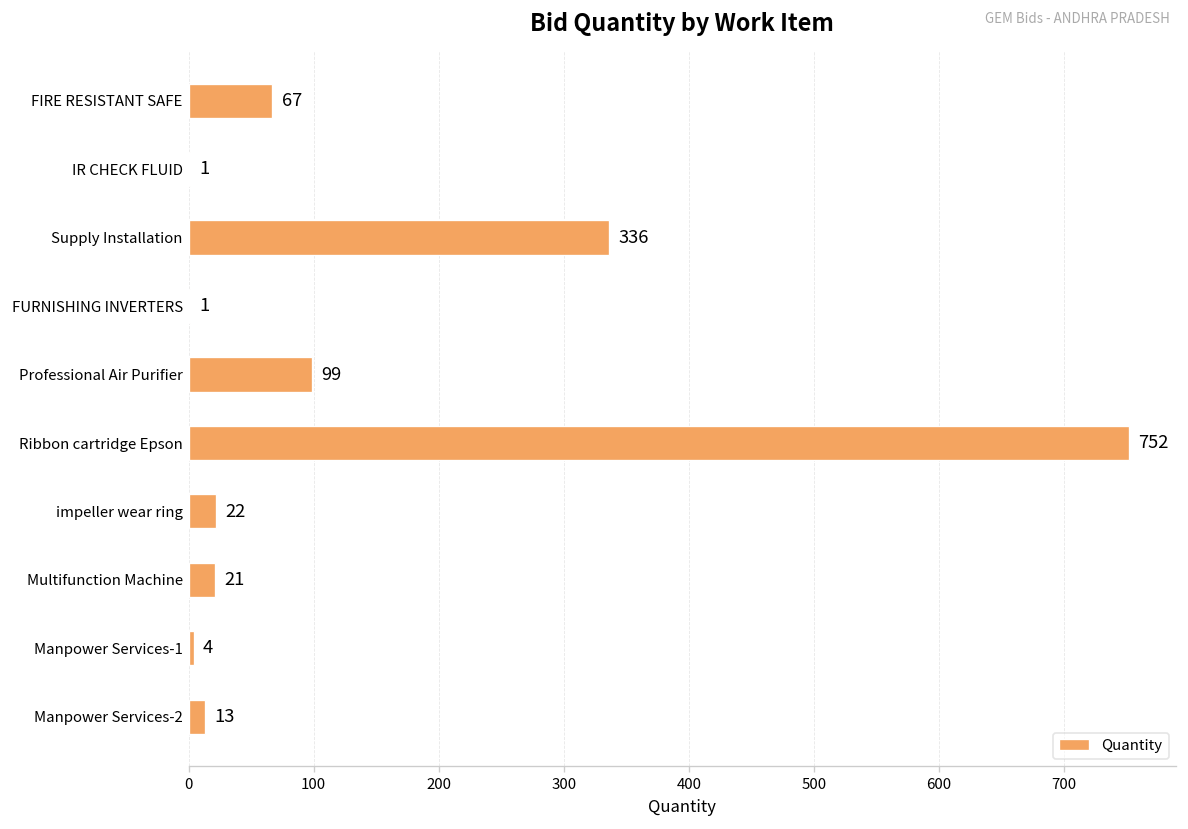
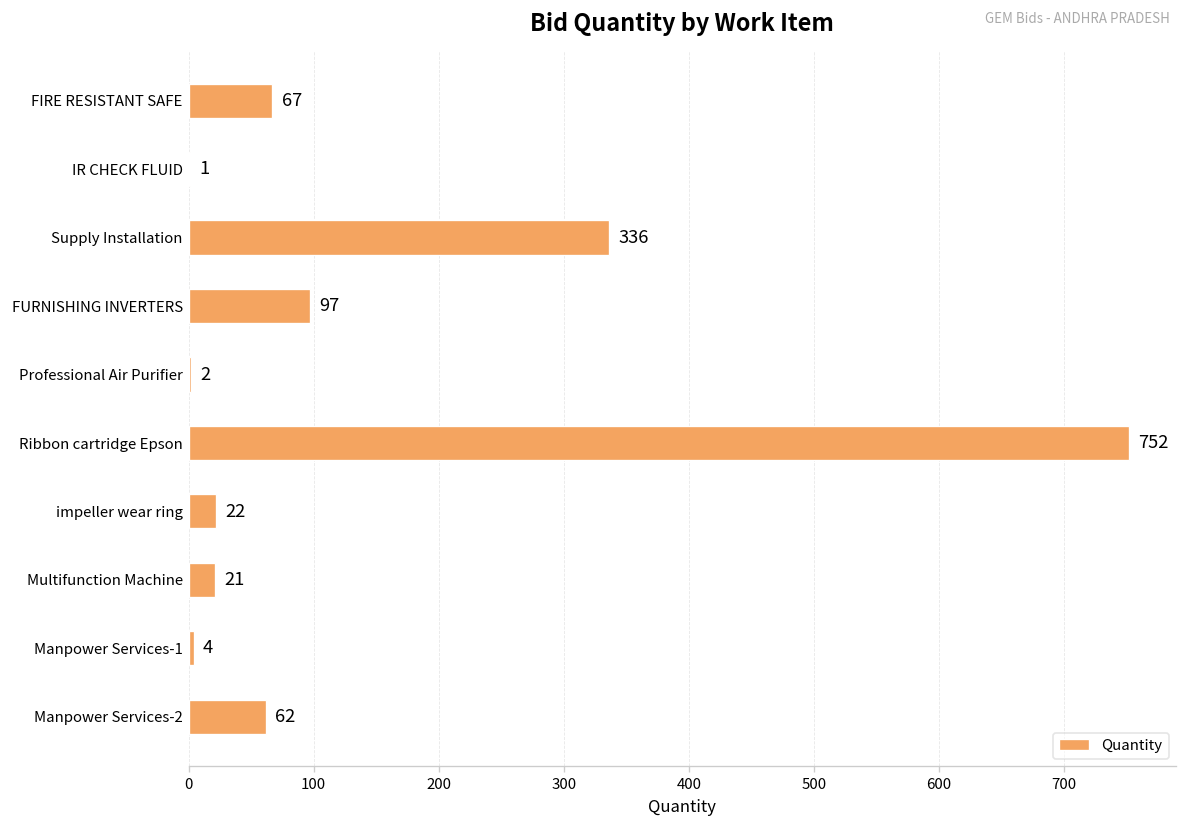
  {
    "FIRE RESISTANT SAFE": 67,
    "IR CHECK FLUID": 1,
    "Supply Installation": 336,
-   "FURNISHING INVERTERS": 1,
-   "Professional Air Purifier": 99,
+   "FURNISHING INVERTERS": 97,
+   "Professional Air Purifier": 2,
    "Ribbon cartridge Epson": 752,
    "impeller wear ring": 22,
    "Multifunction Machine": 21,
    "Manpower Services-1": 4,
-   "Manpower Services-2": 13
+   "Manpower Services-2": 62
  }
